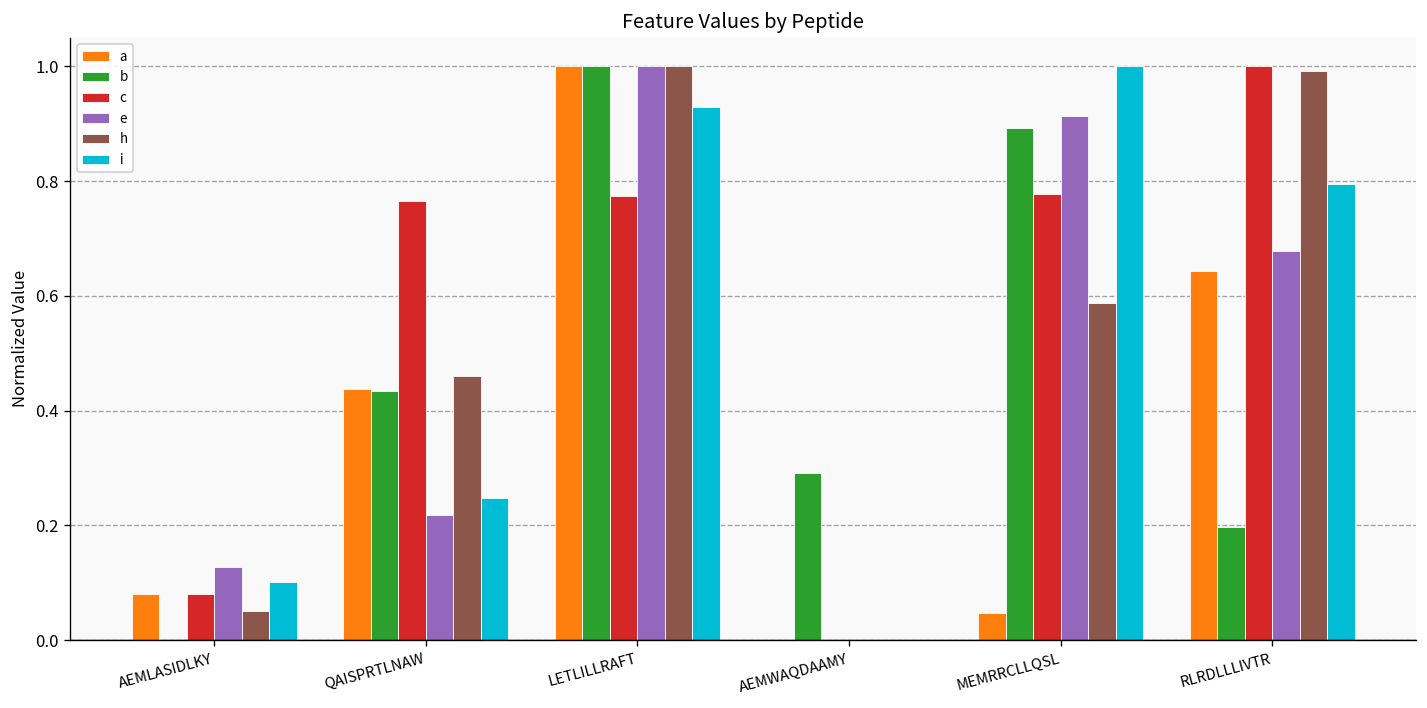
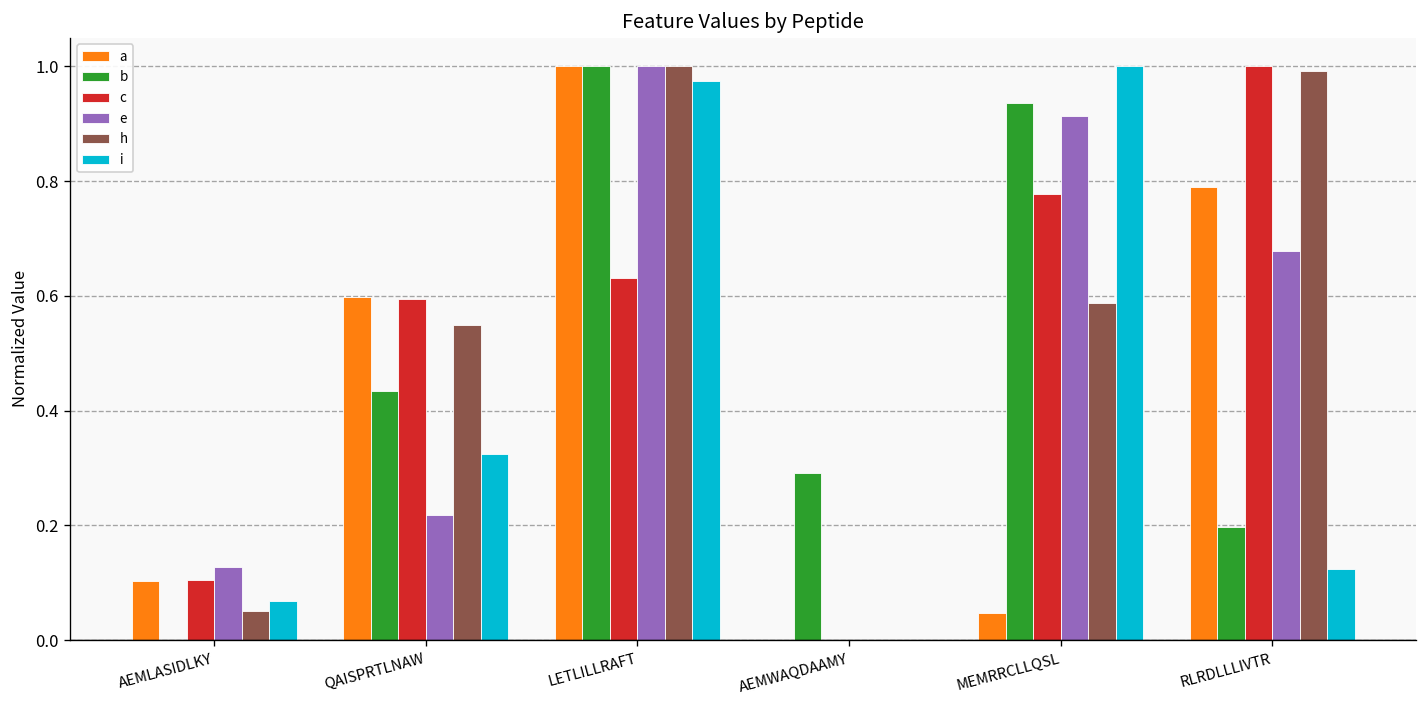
  {
    "a": {
-     "AEMLASIDLKY": 0.08,
-     "QAISPRTLNAW": 0.44,
+     "AEMLASIDLKY": 0.10,
+     "QAISPRTLNAW": 0.60,
      "LETLILLRAFT": 1.00,
      "AEMWAQDAAMY": 0.00,
      "MEMRRCLLQSL": 0.05,
-     "RLRDLLLIVTR": 0.64
+     "RLRDLLLIVTR": 0.79
    },
    "b": {
      "AEMLASIDLKY": 0.00,
      "QAISPRTLNAW": 0.43,
      "LETLILLRAFT": 1.00,
      "AEMWAQDAAMY": 0.29,
-     "MEMRRCLLQSL": 0.89,
+     "MEMRRCLLQSL": 0.94,
      "RLRDLLLIVTR": 0.20
    },
    "c": {
-     "AEMLASIDLKY": 0.08,
-     "QAISPRTLNAW": 0.76,
-     "LETLILLRAFT": 0.77,
+     "AEMLASIDLKY": 0.11,
+     "QAISPRTLNAW": 0.60,
+     "LETLILLRAFT": 0.63,
      "AEMWAQDAAMY": 0.00,
      "MEMRRCLLQSL": 0.78,
      "RLRDLLLIVTR": 1.00
    },
    "e": {
      "AEMLASIDLKY": 0.13,
      "QAISPRTLNAW": 0.22,
      "LETLILLRAFT": 1.00,
      "AEMWAQDAAMY": 0.00,
      "MEMRRCLLQSL": 0.91,
      "RLRDLLLIVTR": 0.68
    },
    "h": {
      "AEMLASIDLKY": 0.05,
-     "QAISPRTLNAW": 0.46,
+     "QAISPRTLNAW": 0.55,
      "LETLILLRAFT": 1.00,
      "AEMWAQDAAMY": 0.00,
      "MEMRRCLLQSL": 0.59,
      "RLRDLLLIVTR": 0.99
    },
    "i": {
-     "AEMLASIDLKY": 0.10,
-     "QAISPRTLNAW": 0.25,
-     "LETLILLRAFT": 0.93,
+     "AEMLASIDLKY": 0.07,
+     "QAISPRTLNAW": 0.32,
+     "LETLILLRAFT": 0.97,
      "AEMWAQDAAMY": 0.00,
      "MEMRRCLLQSL": 1.00,
-     "RLRDLLLIVTR": 0.80
+     "RLRDLLLIVTR": 0.12
    }
  }
